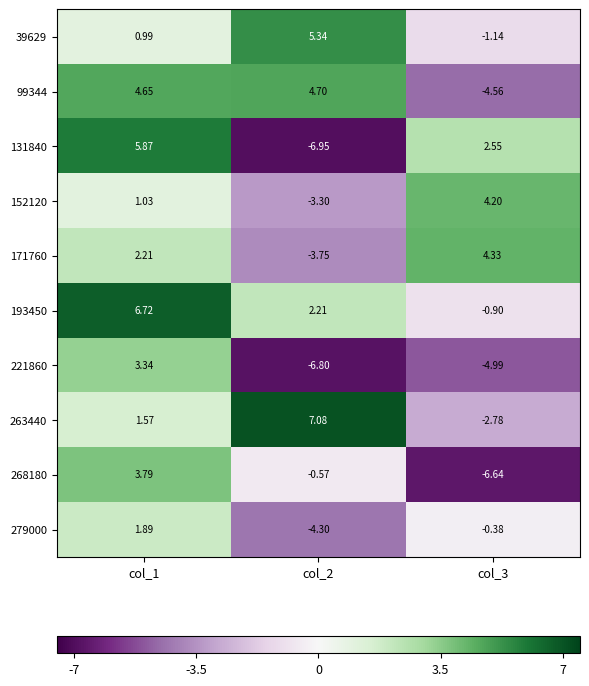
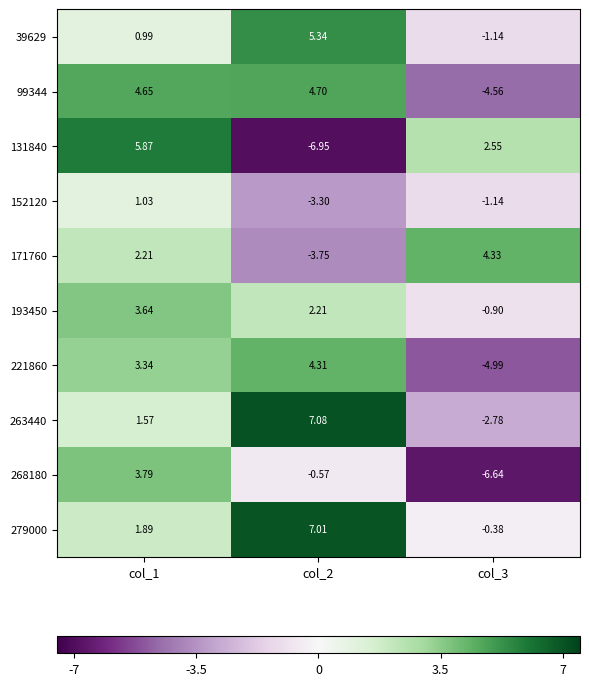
  {
    "39629": {
      "col_1": 0.99,
      "col_2": 5.34,
      "col_3": -1.14
    },
    "99344": {
      "col_1": 4.65,
      "col_2": 4.70,
      "col_3": -4.56
    },
    "131840": {
      "col_1": 5.87,
      "col_2": -6.95,
      "col_3": 2.55
    },
    "152120": {
      "col_1": 1.03,
      "col_2": -3.30,
-     "col_3": 4.20
+     "col_3": -1.14
    },
    "171760": {
      "col_1": 2.21,
      "col_2": -3.75,
      "col_3": 4.33
    },
    "193450": {
-     "col_1": 6.72,
+     "col_1": 3.64,
      "col_2": 2.21,
      "col_3": -0.90
    },
    "221860": {
      "col_1": 3.34,
-     "col_2": -6.80,
+     "col_2": 4.31,
      "col_3": -4.99
    },
    "263440": {
      "col_1": 1.57,
      "col_2": 7.08,
      "col_3": -2.78
    },
    "268180": {
      "col_1": 3.79,
      "col_2": -0.57,
      "col_3": -6.64
    },
    "279000": {
      "col_1": 1.89,
-     "col_2": -4.30,
+     "col_2": 7.01,
      "col_3": -0.38
    }
  }
